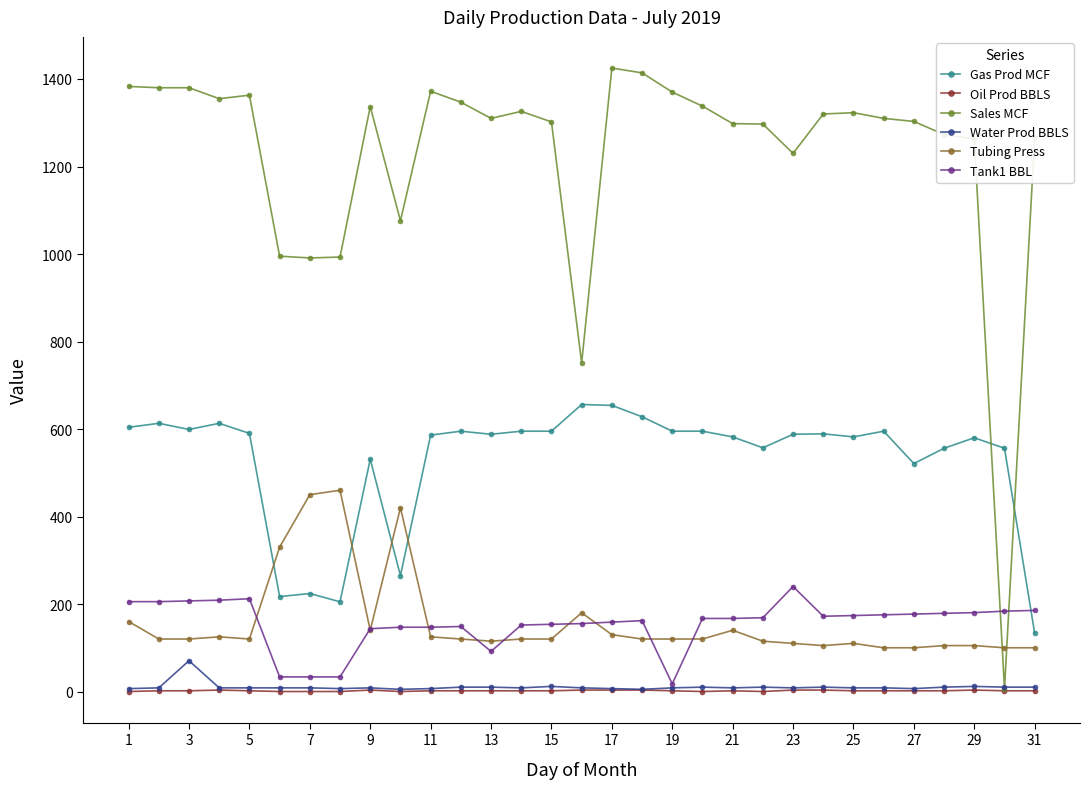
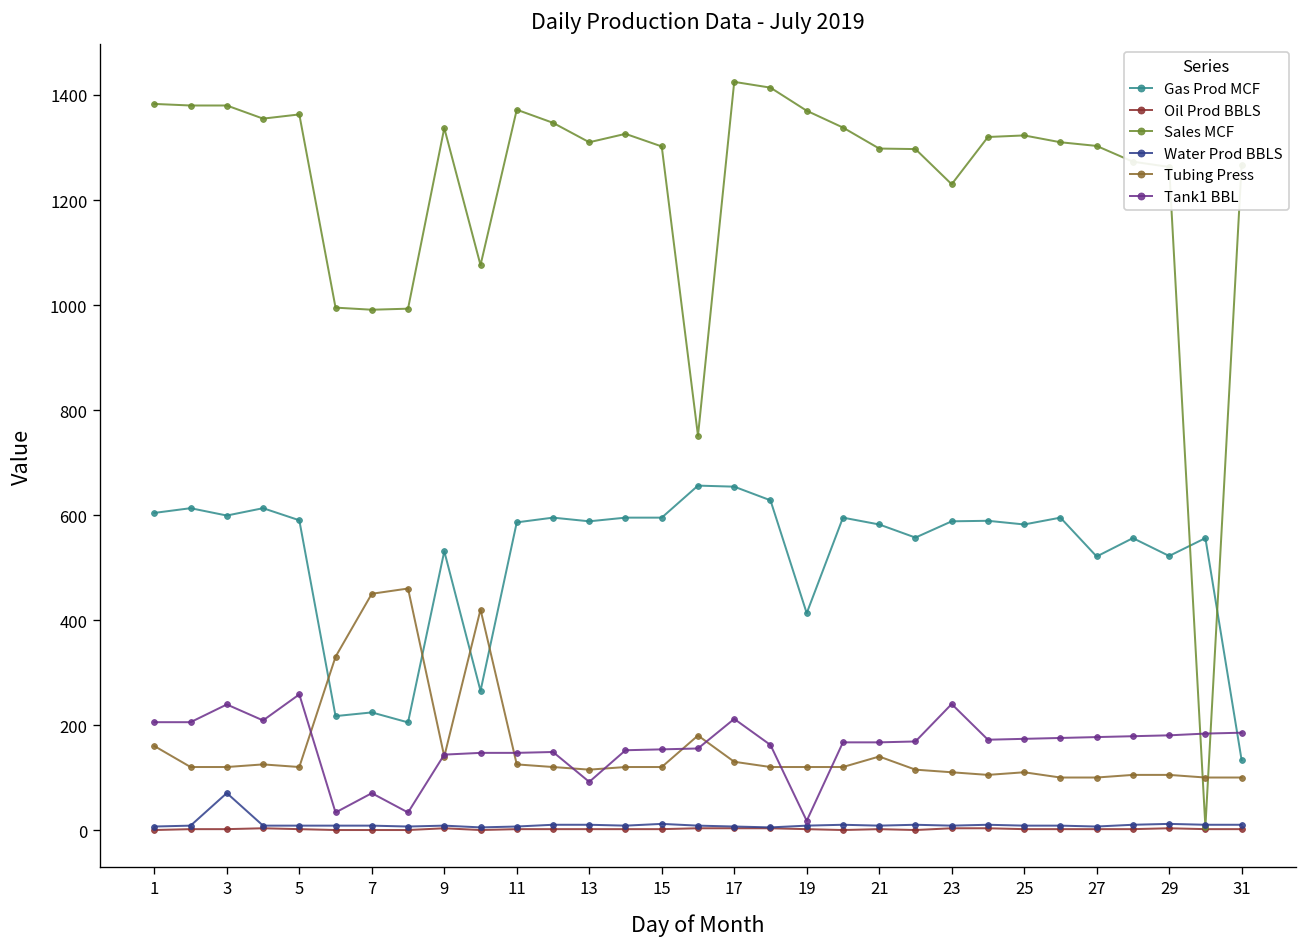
  {
    "Gas Prod MCF": {
      "1": 600,
      "3": 600,
      "5": 590,
      "7": 220,
      "9": 530,
      "11": 590,
      "13": 590,
      "15": 600,
      "17": 650,
-     "19": 600,
+     "19": 410,
      "21": 580,
      "23": 590,
      "25": 580,
      "27": 520,
-     "29": 580,
+     "29": 520,
      "31": 130
    },
    "Oil Prod BBLS": {
      "1": 0,
      "3": 0,
      "5": 0,
      "7": 0,
      "13": 0,
      "15": 0,
      "19": 0,
      "21": 0,
      "25": 0,
      "29": 0,
      "31": 0
    },
    "Water Prod BBLS": {
      "1": 10,
      "3": 70,
      "5": 10,
      "7": 10,
      "13": 10,
      "15": 10,
      "19": 10,
      "21": 10,
      "25": 10,
      "29": 10,
      "31": 10
    },
    "Tank1 BBL": {
      "1": 210,
-     "3": 210,
-     "5": 210,
-     "7": 30,
+     "3": 240,
+     "5": 260,
+     "7": 70,
      "11": 150,
      "13": 90,
      "15": 150,
-     "17": 160,
+     "17": 210,
      "19": 20,
      "21": 170,
      "23": 240,
      "25": 170,
      "27": 180,
      "29": 180,
      "31": 190
    }
  }
